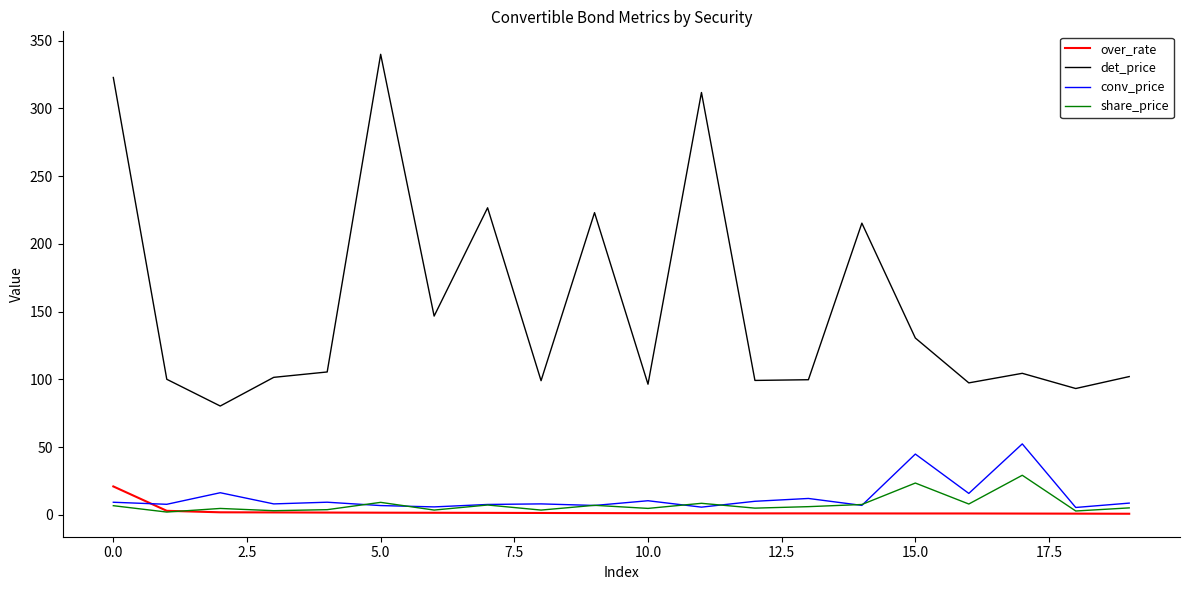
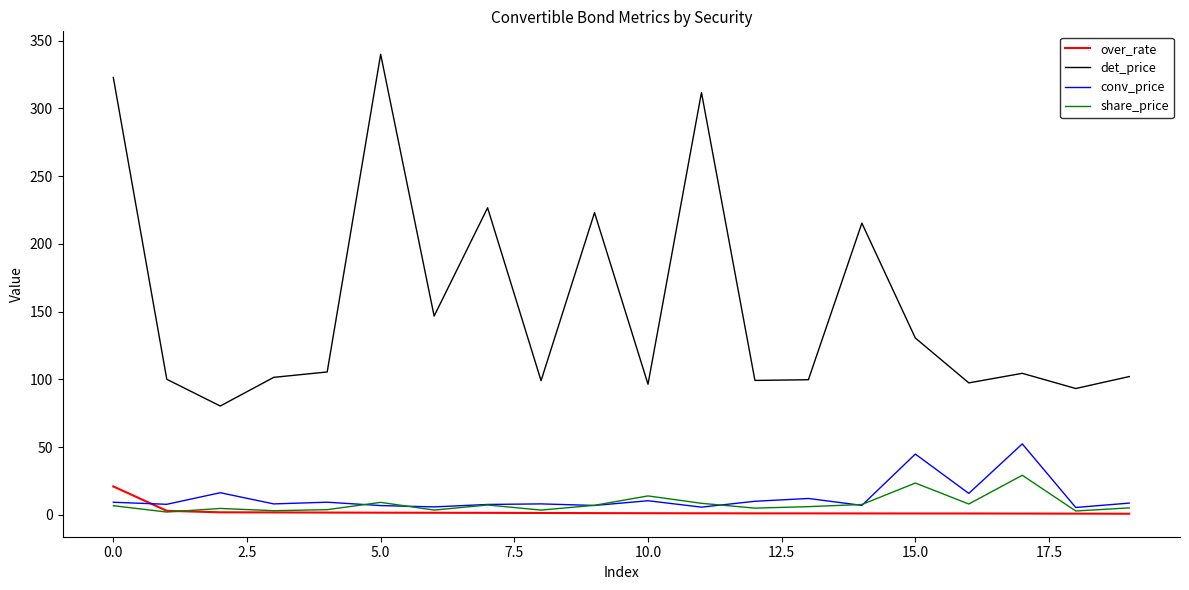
  {
    "over_rate": {
      "0.0": 21,
      "5.0": 2,
      "10.0": 1,
      "15.0": 1
    },
    "det_price": {
      "0.0": 323,
      "5.0": 340,
      "10.0": 96,
      "15.0": 130
    },
    "conv_price": {
      "0.0": 9,
      "5.0": 7,
      "10.0": 10,
      "15.0": 45
    },
    "share_price": {
      "0.0": 7,
      "5.0": 9,
-     "10.0": 5,
+     "10.0": 14,
      "15.0": 23
    }
  }
